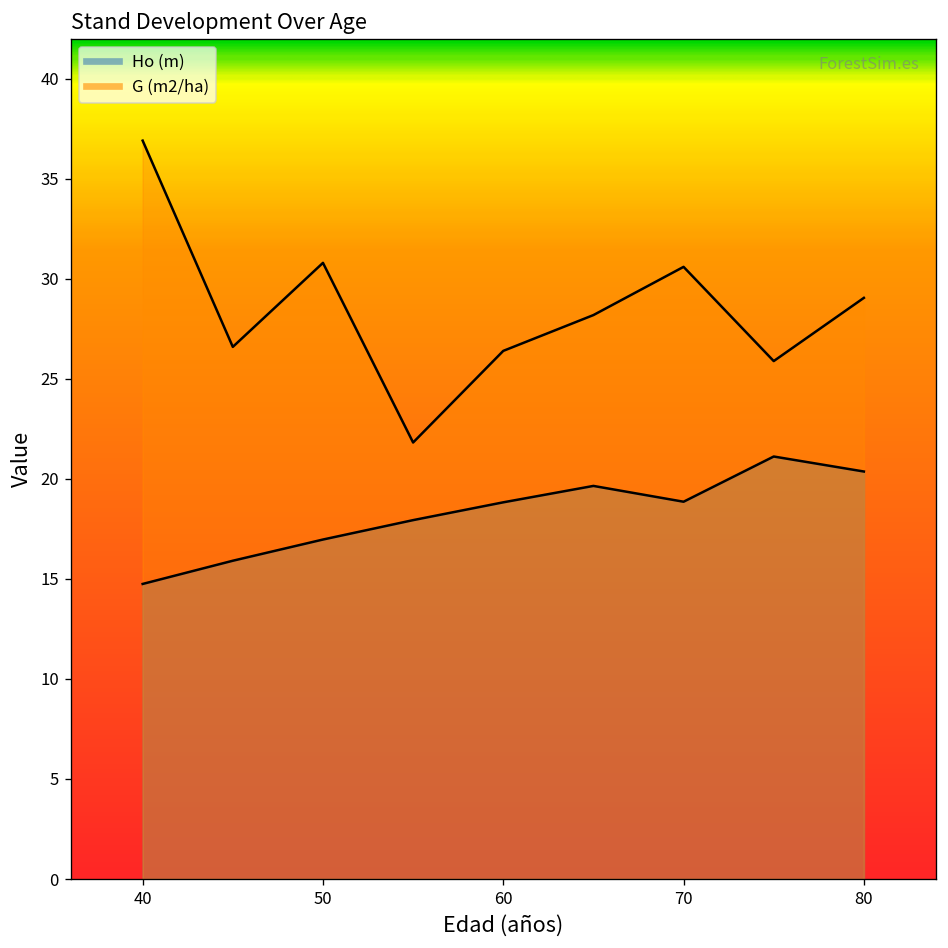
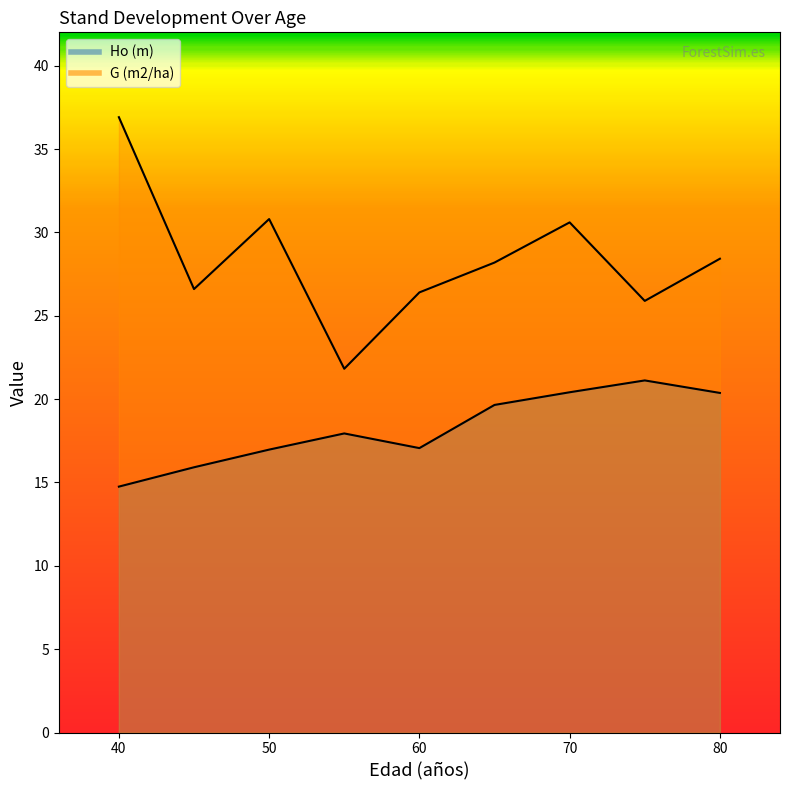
  {
    "Ho (m)": {
      "40": 14.8,
      "50": 17.0,
-     "60": 18.8,
-     "70": 18.9,
+     "60": 17.1,
+     "70": 20.4,
      "80": 20.4
    },
    "G (m2/ha)": {
      "40": 36.9,
      "50": 30.8,
      "60": 26.4,
      "70": 30.6,
-     "80": 29.1
+     "80": 28.4
    }
  }
